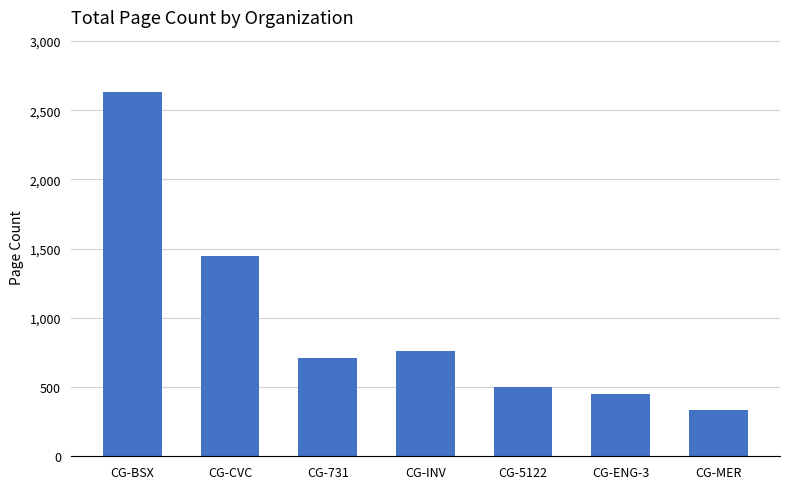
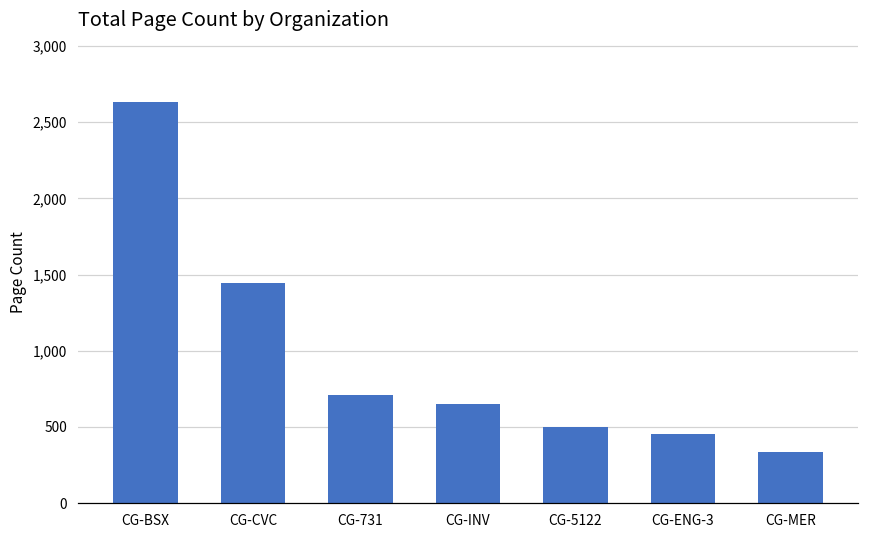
  {
    "CG-BSX": "2,630",
    "CG-CVC": "1,450",
    "CG-731": "710",
-   "CG-INV": "760",
+   "CG-INV": "650",
    "CG-5122": "500",
    "CG-ENG-3": "450",
    "CG-MER": "330"
  }
